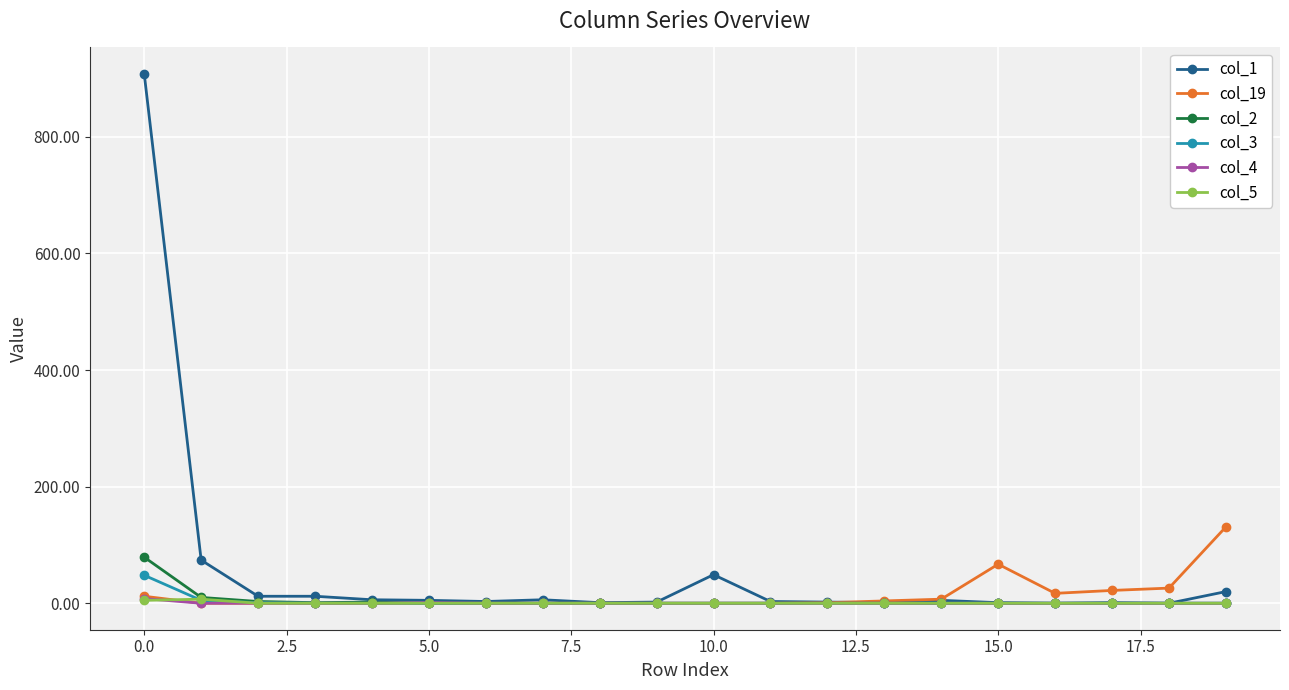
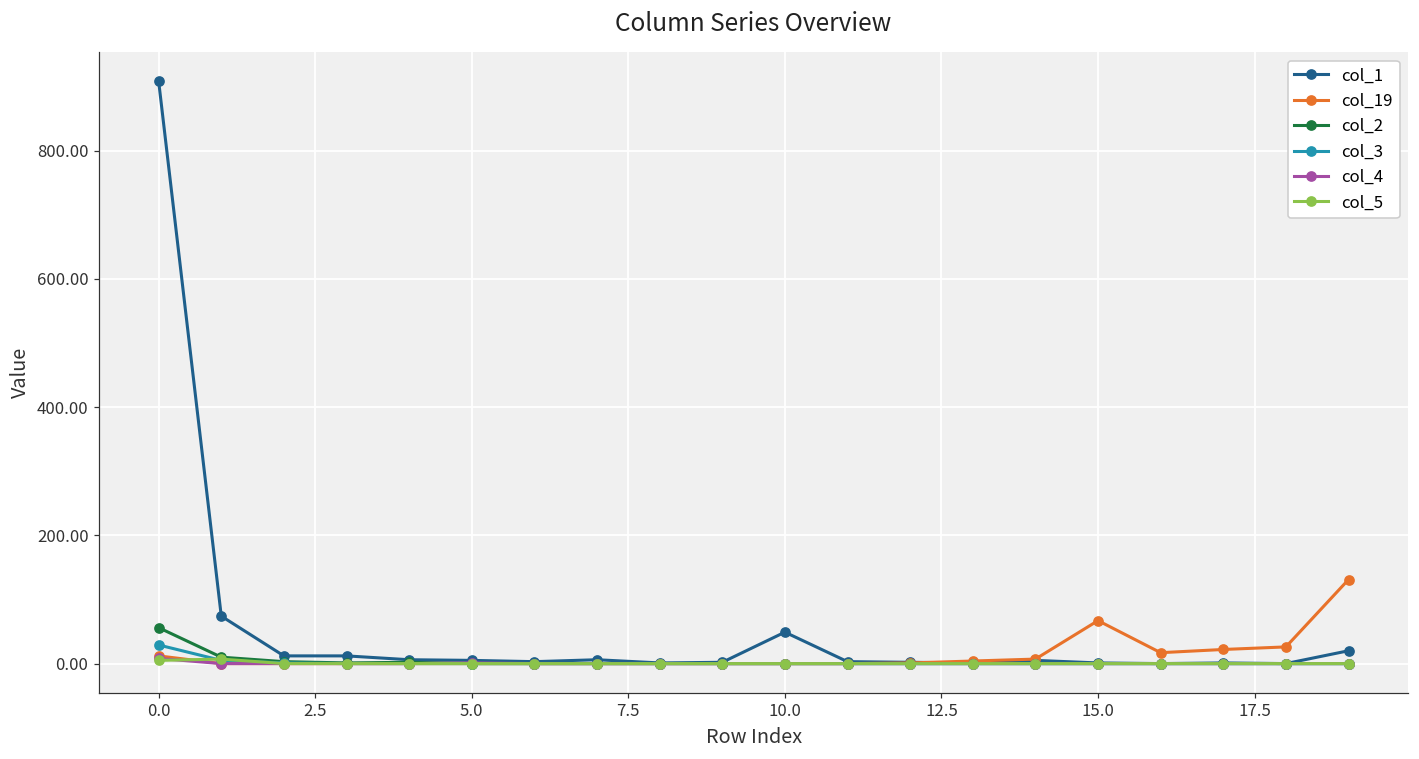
  {
    "col_1": {
      "0.0": 910,
      "10.0": 50
    },
    "col_19": {
      "15.0": 70
    },
    "col_2": {
-     "0.0": 80
+     "0.0": 60
    },
    "col_3": {
-     "0.0": 50
+     "0.0": 30
    }
  }
